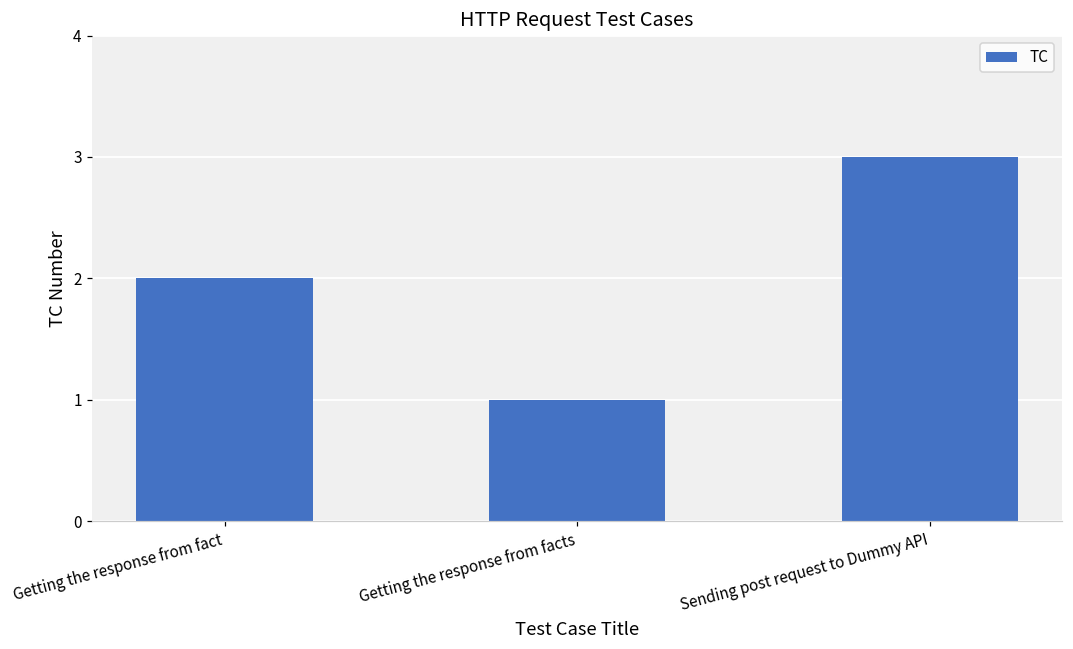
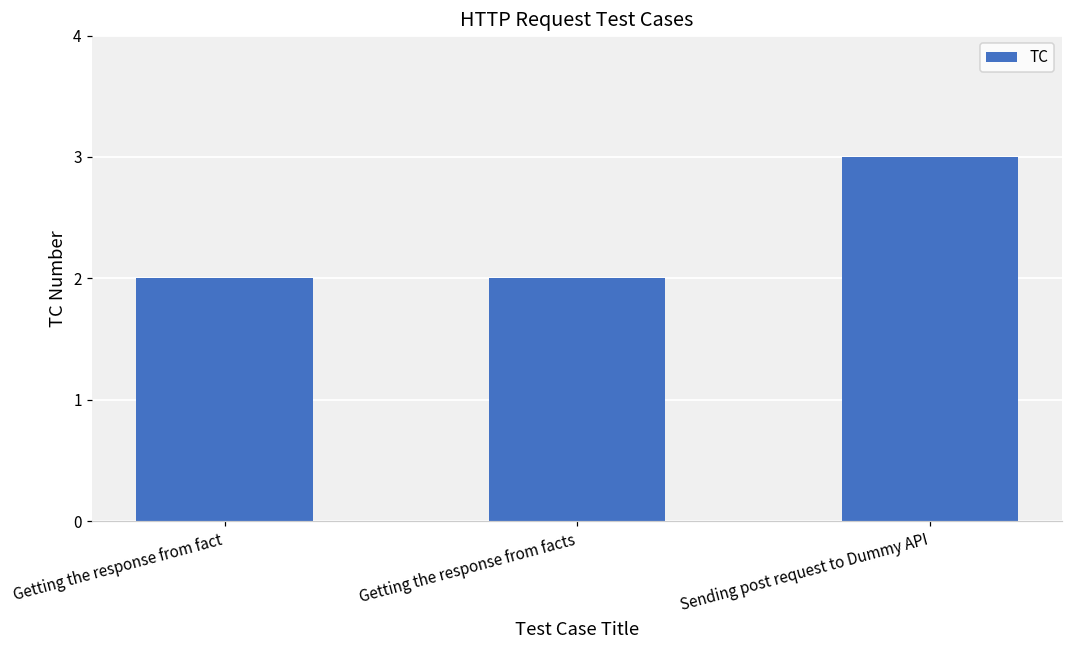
  {
    "Getting the response from fact": 2,
-   "Getting the response from facts": 1,
+   "Getting the response from facts": 2,
    "Sending post request to Dummy API": 3
  }
